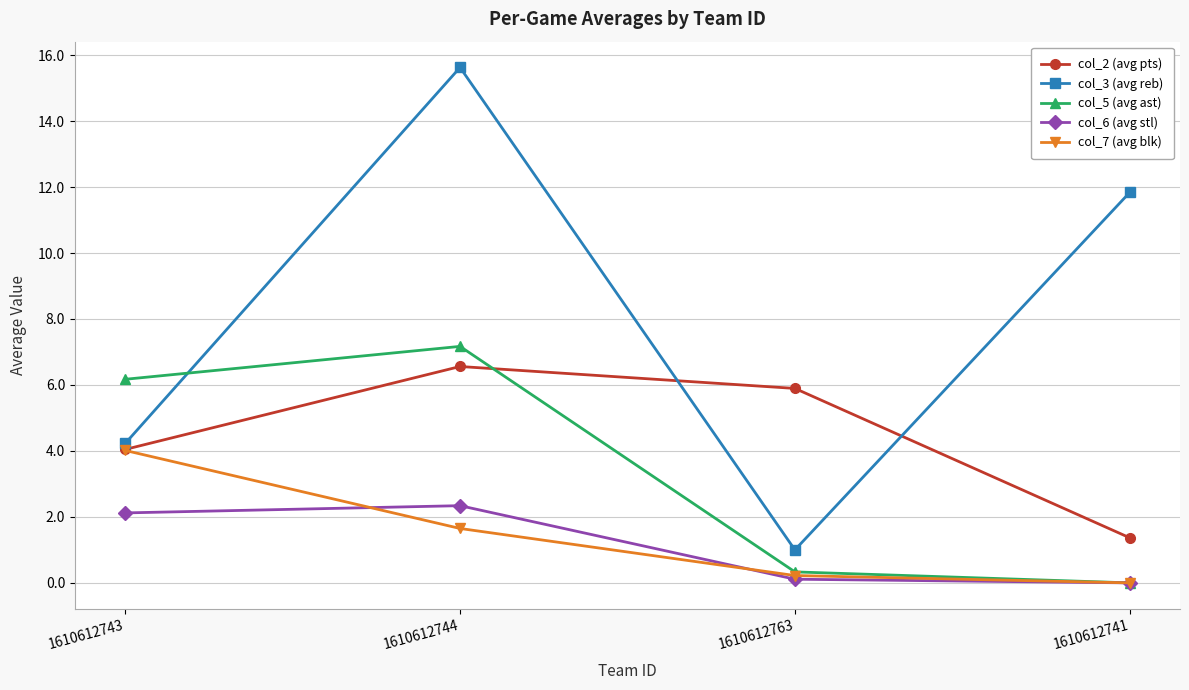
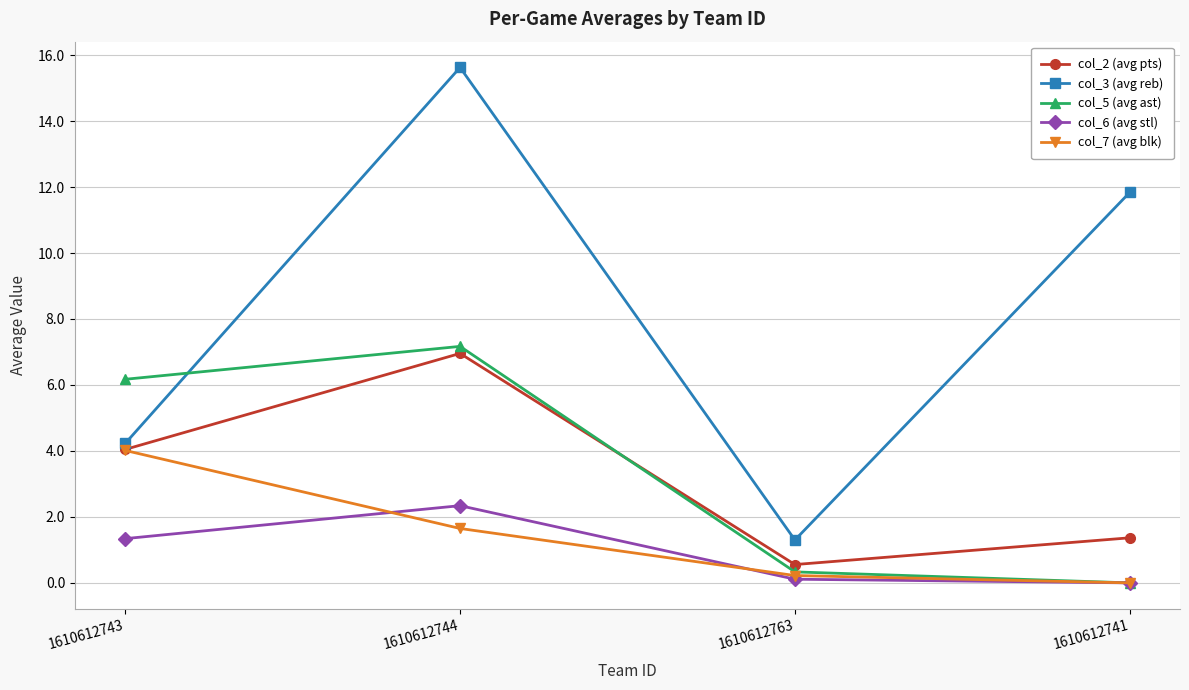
  {
    "col_2 (avg pts)": {
-     "1610612744": 6.6,
-     "1610612763": 5.9,
+     "1610612744": 7.0,
+     "1610612763": 0.6,
      "1610612741": 1.4
    },
    "col_3 (avg reb)": {
      "1610612743": 4.2,
      "1610612744": 15.6,
-     "1610612763": 1.0,
+     "1610612763": 1.3,
      "1610612741": 11.8
    },
    "col_5 (avg ast)": {
      "1610612743": 6.2,
      "1610612744": 7.2,
      "1610612763": 0.3
    },
    "col_6 (avg stl)": {
-     "1610612743": 2.1,
+     "1610612743": 1.3,
      "1610612744": 2.3,
      "1610612763": 0.1
    },
    "col_7 (avg blk)": {
      "1610612744": 1.6,
      "1610612763": 0.2
    }
  }
